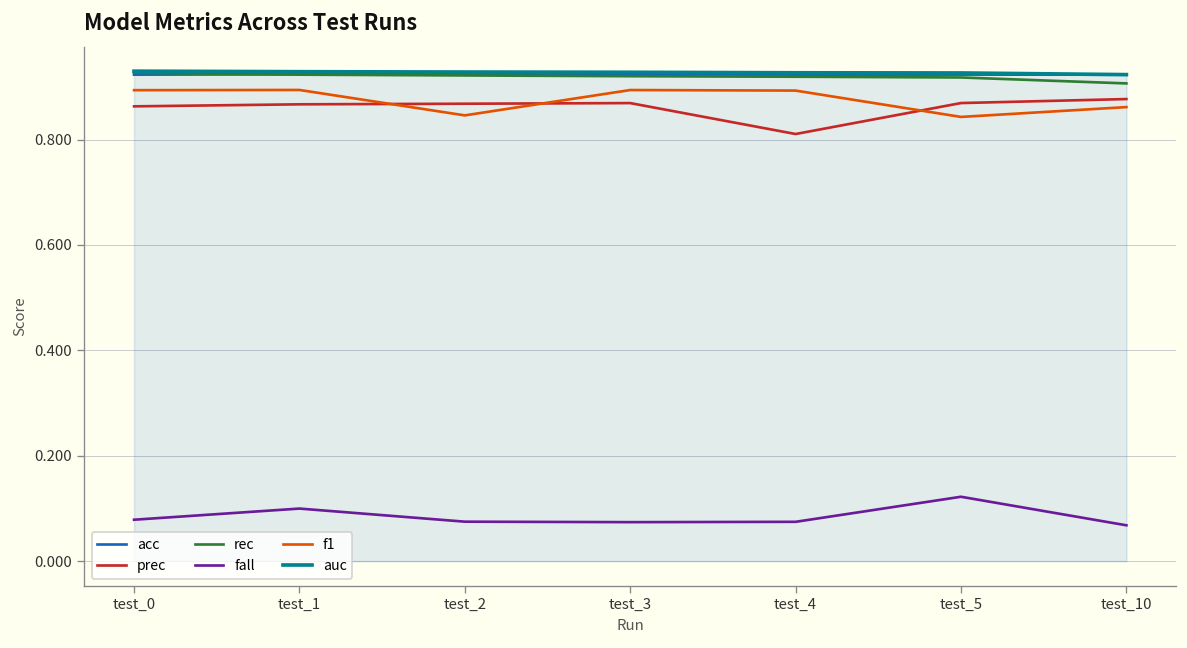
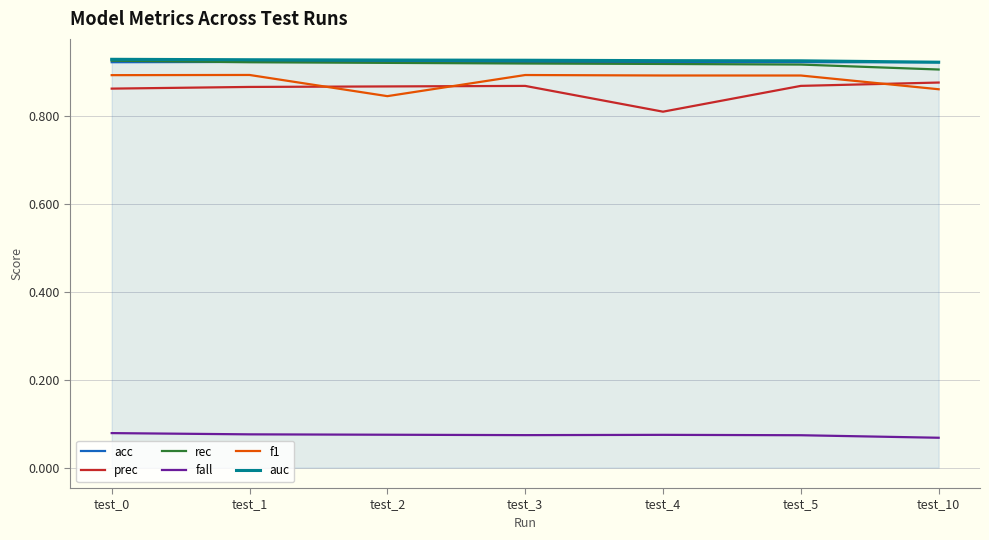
  {
    "prec": {
      "test_0": 0.86,
      "test_1": 0.87,
      "test_2": 0.87,
      "test_3": 0.87,
      "test_4": 0.81,
      "test_5": 0.87,
      "test_10": 0.88
    },
    "rec": {
      "test_10": 0.91
    },
    "fall": {
      "test_0": 0.08,
-     "test_1": 0.10,
+     "test_1": 0.08,
      "test_2": 0.07,
      "test_3": 0.07,
      "test_4": 0.07,
-     "test_5": 0.12,
+     "test_5": 0.07,
      "test_10": 0.07
    },
    "f1": {
      "test_0": 0.89,
      "test_1": 0.89,
      "test_2": 0.85,
      "test_3": 0.89,
      "test_4": 0.89,
-     "test_5": 0.84,
+     "test_5": 0.89,
      "test_10": 0.86
    }
  }
